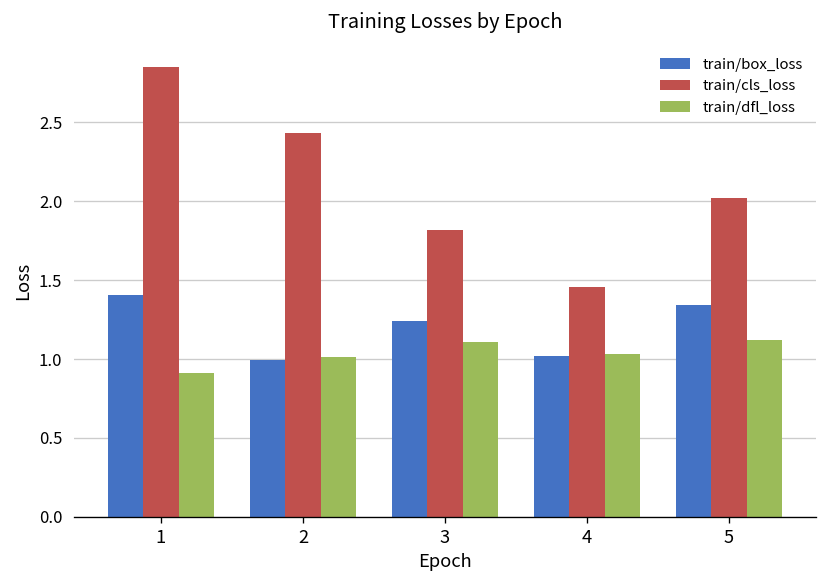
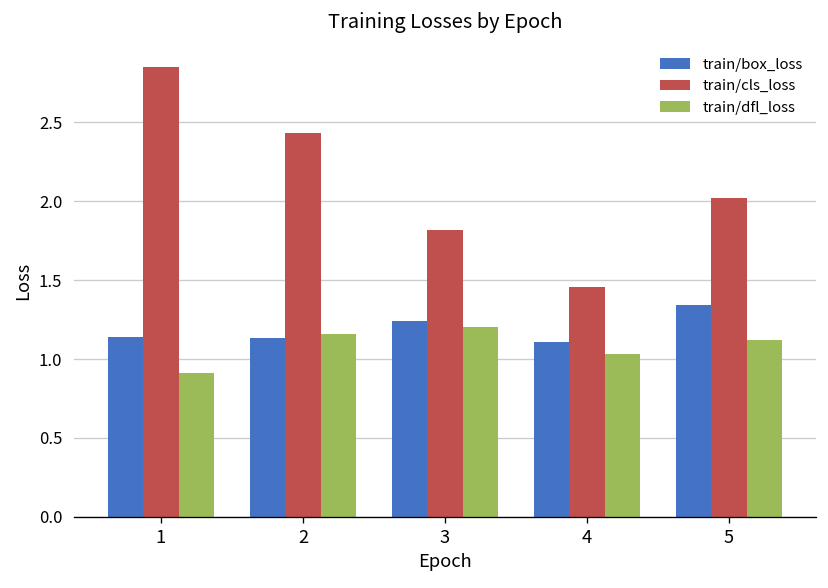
  {
    "train/box_loss": {
-     "1": 1.41,
-     "2": 0.99,
+     "1": 1.14,
+     "2": 1.13,
      "3": 1.24,
-     "4": 1.02,
+     "4": 1.11,
      "5": 1.34
    },
    "train/cls_loss": {
      "1": 2.85,
      "2": 2.43,
      "3": 1.82,
      "4": 1.46,
      "5": 2.02
    },
    "train/dfl_loss": {
      "1": 0.91,
-     "2": 1.01,
-     "3": 1.11,
+     "2": 1.16,
+     "3": 1.21,
      "4": 1.04,
      "5": 1.12
    }
  }
